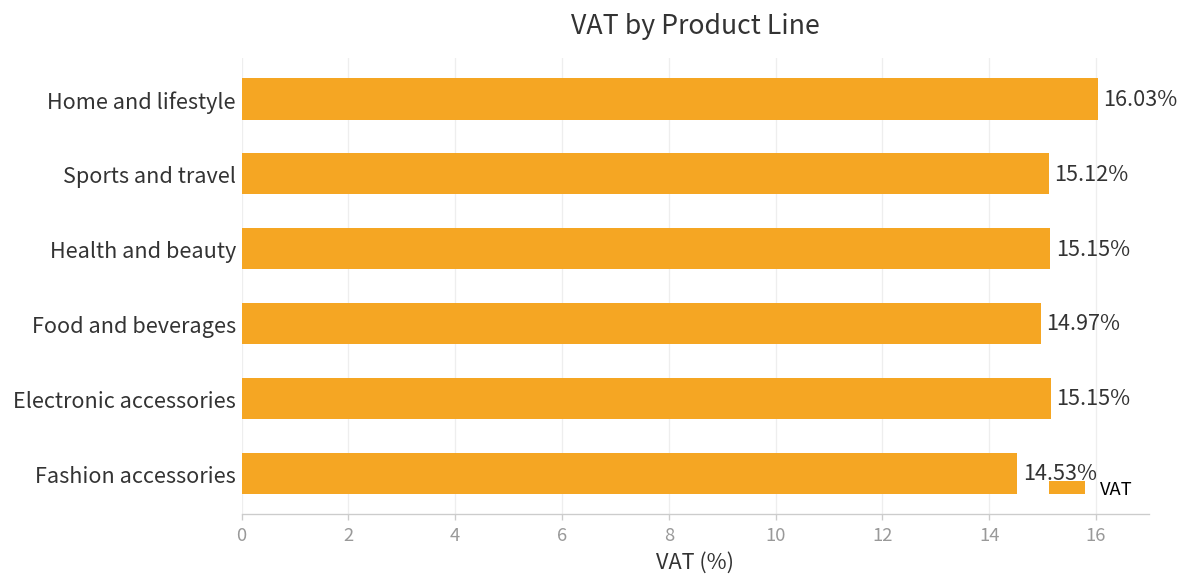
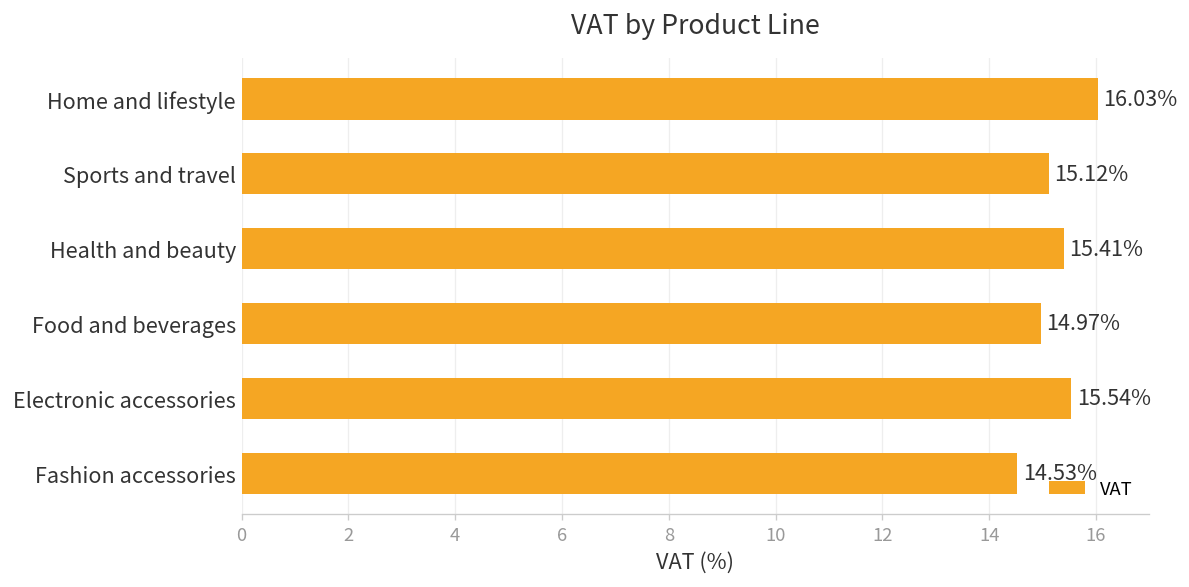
  {
    "Home and lifestyle": "16.03%",
    "Sports and travel": "15.12%",
-   "Health and beauty": "15.15%",
+   "Health and beauty": "15.41%",
    "Food and beverages": "14.97%",
-   "Electronic accessories": "15.15%",
+   "Electronic accessories": "15.54%",
    "Fashion accessories": "14.53%"
  }
